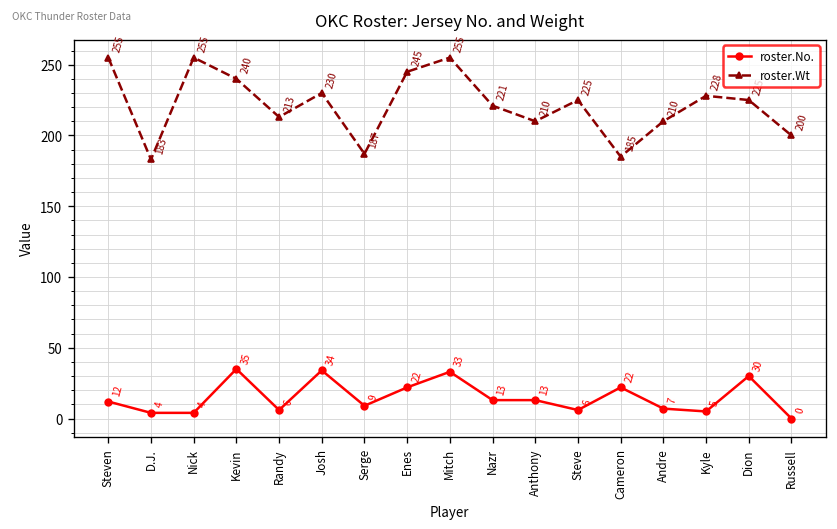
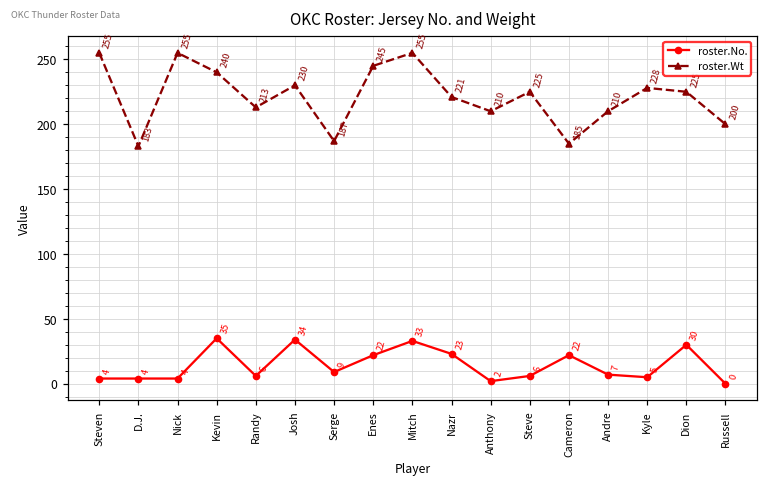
  {
    "roster.No.": {
-     "Steven": 12,
+     "Steven": 4,
      "D.J.": 4,
      "Nick": 4,
      "Kevin": 35,
      "Randy": 6,
      "Josh": 34,
      "Serge": 9,
      "Enes": 22,
      "Mitch": 33,
-     "Nazr": 13,
-     "Anthony": 13,
+     "Nazr": 23,
+     "Anthony": 2,
      "Steve": 6,
      "Cameron": 22,
      "Andre": 7,
      "Kyle": 5,
      "Dion": 30,
      "Russell": 0
    },
    "roster.Wt": {
      "Steven": 255,
      "D.J.": 183,
      "Nick": 255,
      "Kevin": 240,
      "Randy": 213,
      "Josh": 230,
      "Serge": 187,
      "Enes": 245,
      "Mitch": 255,
      "Nazr": 221,
      "Anthony": 210,
      "Steve": 225,
      "Cameron": 185,
      "Andre": 210,
      "Russell": 200
    }
  }
